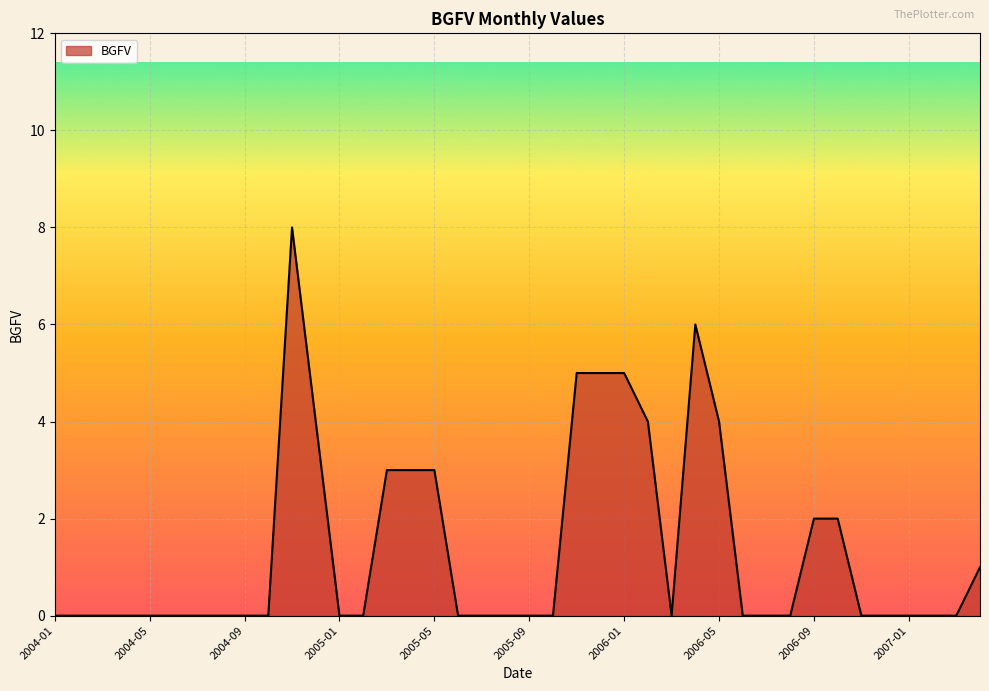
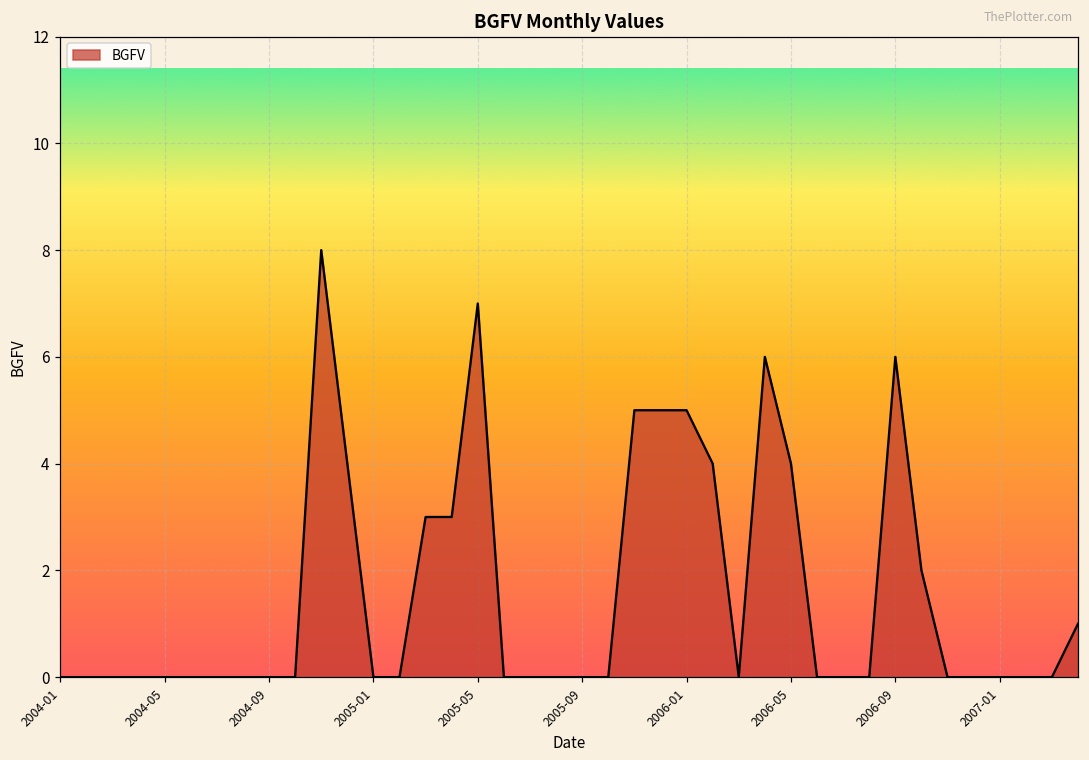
  {
    "2004-01": 0,
    "2004-05": 0,
    "2004-09": 0,
    "2005-01": 0,
-   "2005-05": 3,
+   "2005-05": 7,
    "2005-09": 0,
    "2006-01": 5,
    "2006-05": 4,
-   "2006-09": 2,
+   "2006-09": 6,
    "2007-01": 0
  }
